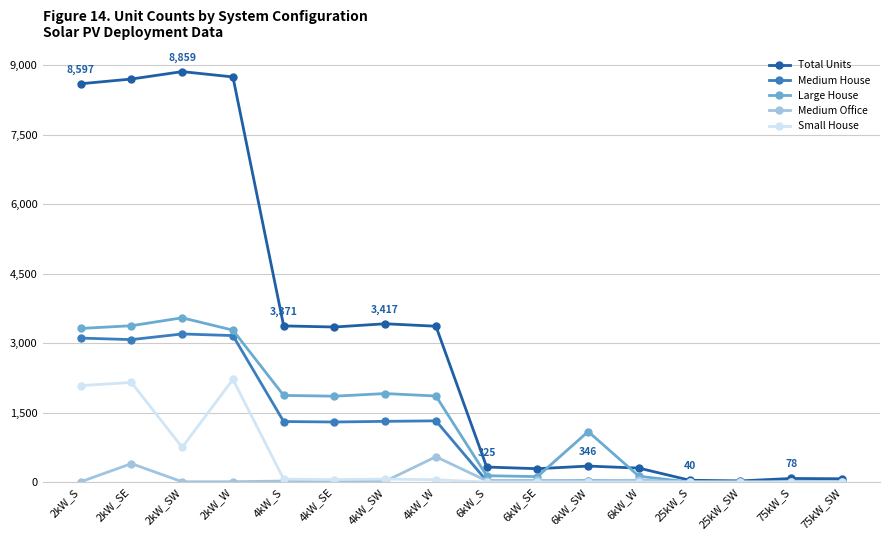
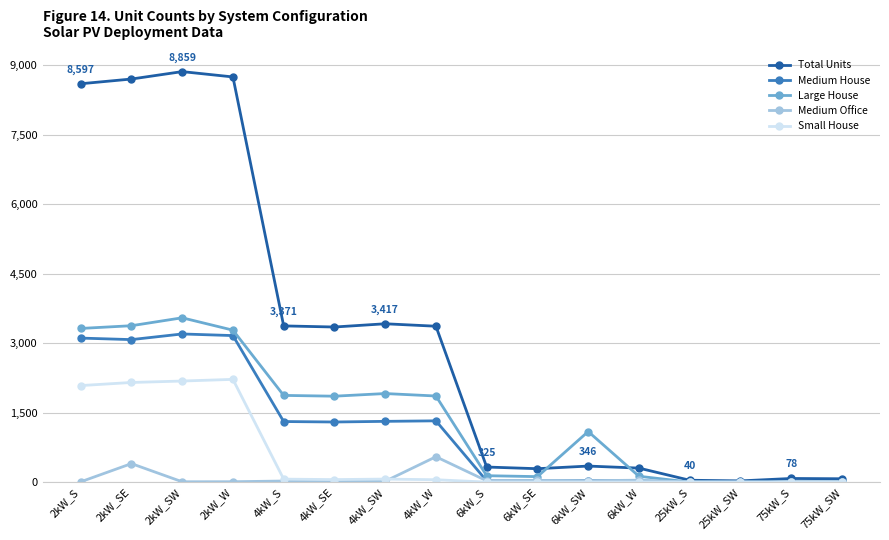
  {
    "Large House": {
      "2kW_S": "3,300",
      "2kW_SE": "3,400",
      "2kW_SW": "3,500",
      "2kW_W": "3,300",
      "4kW_S": "1,900",
      "4kW_SE": "1,900",
      "4kW_SW": "1,900",
      "4kW_W": "1,900",
      "6kW_S": "100",
      "6kW_SE": "100",
      "6kW_SW": "1,100",
      "6kW_W": "100"
    },
    "Medium Office": {
      "2kW_S": "0",
      "2kW_SE": "400",
      "2kW_SW": "0",
      "2kW_W": "0",
      "4kW_W": "500"
    },
    "Small House": {
      "2kW_S": "2,100",
      "2kW_SE": "2,200",
-     "2kW_SW": "800",
+     "2kW_SW": "2,200",
      "2kW_W": "2,200",
      "4kW_W": "100"
    }
  }
